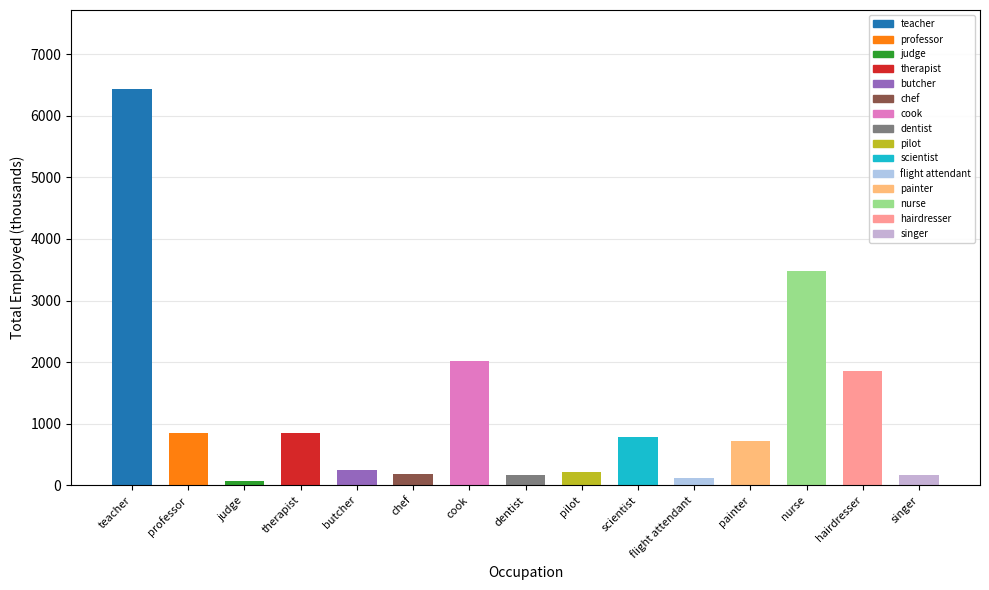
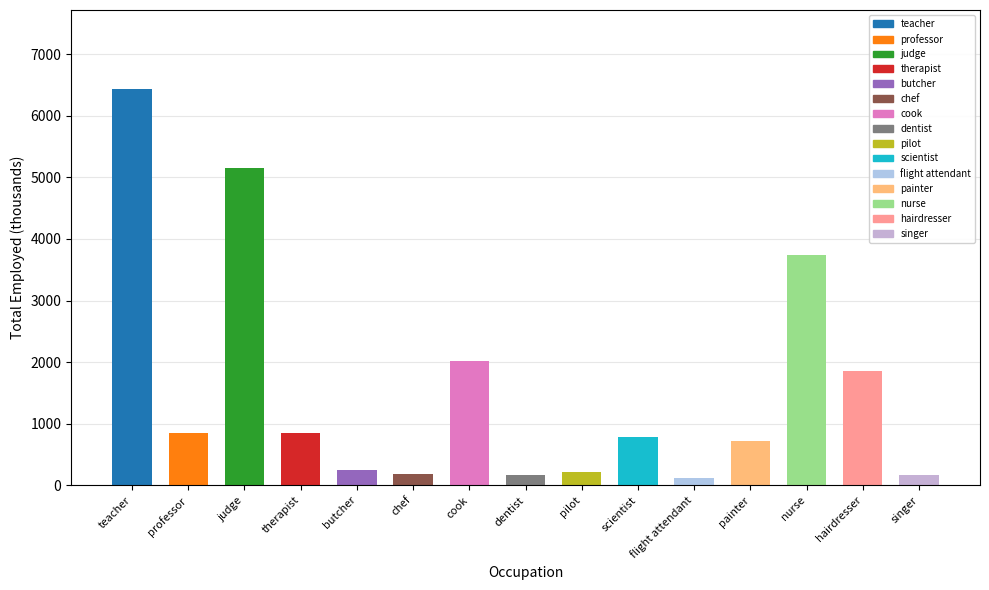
  {
    "teacher": 6400,
    "professor": 800,
-   "judge": 100,
+   "judge": 5200,
    "therapist": 800,
    "butcher": 200,
    "chef": 200,
    "cook": 2000,
    "dentist": 200,
    "pilot": 200,
    "scientist": 800,
    "flight attendant": 100,
    "painter": 700,
-   "nurse": 3500,
+   "nurse": 3700,
    "hairdresser": 1900,
    "singer": 200
  }
